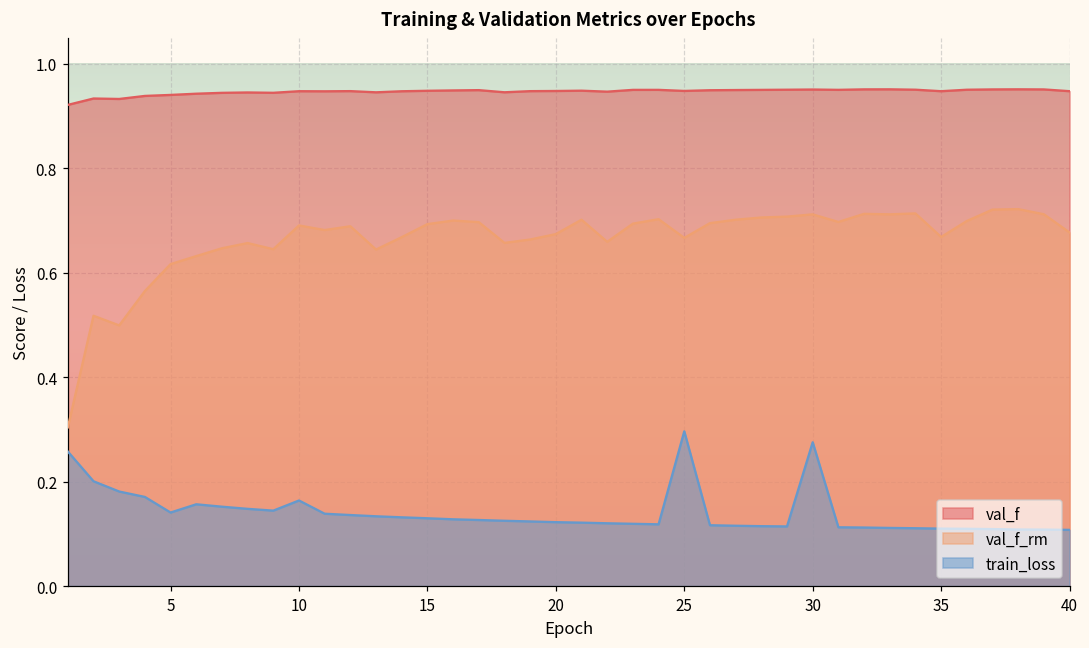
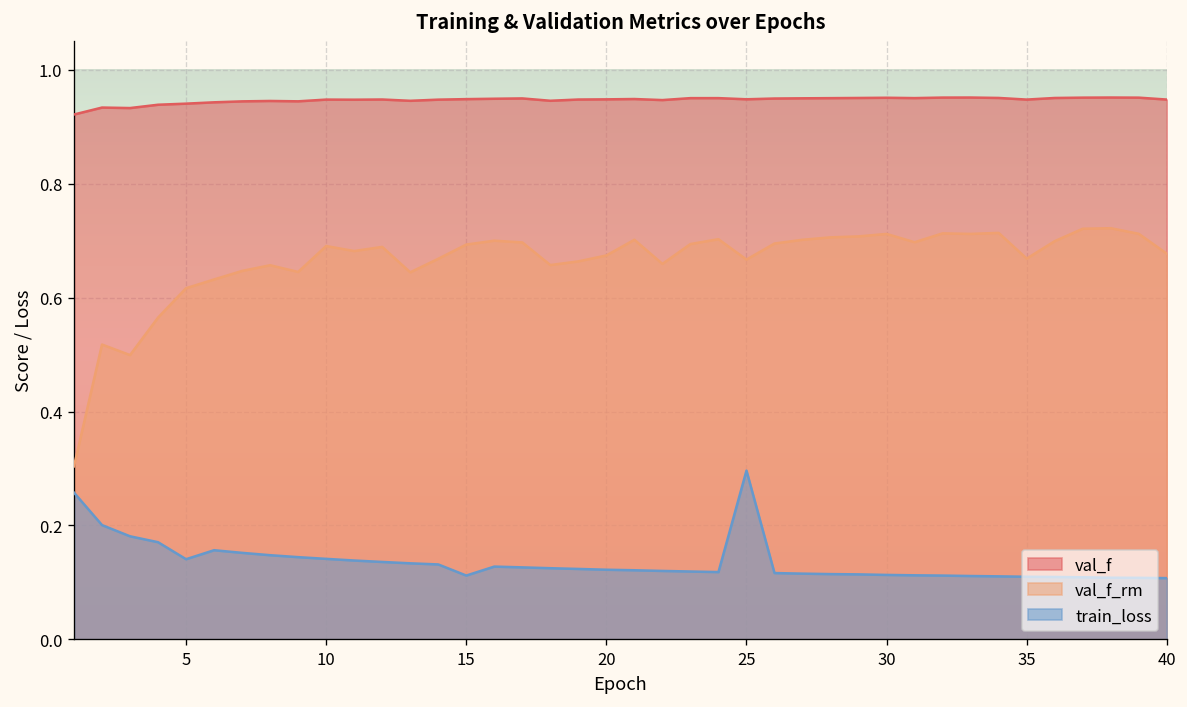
  {
    "train_loss": {
      "5": 0.14,
-     "10": 0.16,
-     "15": 0.13,
+     "10": 0.14,
+     "15": 0.11,
      "20": 0.12,
      "25": 0.30,
-     "30": 0.28,
+     "30": 0.11,
      "40": 0.11
    }
  }
